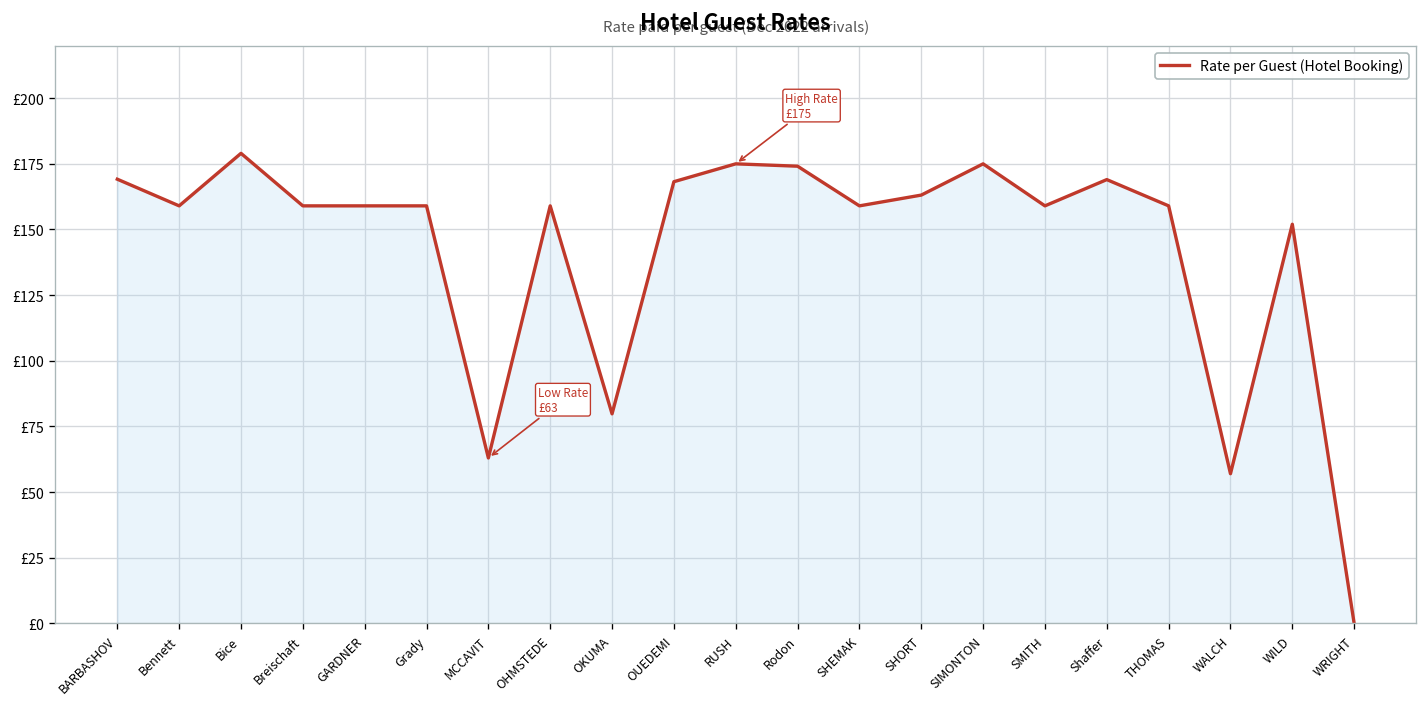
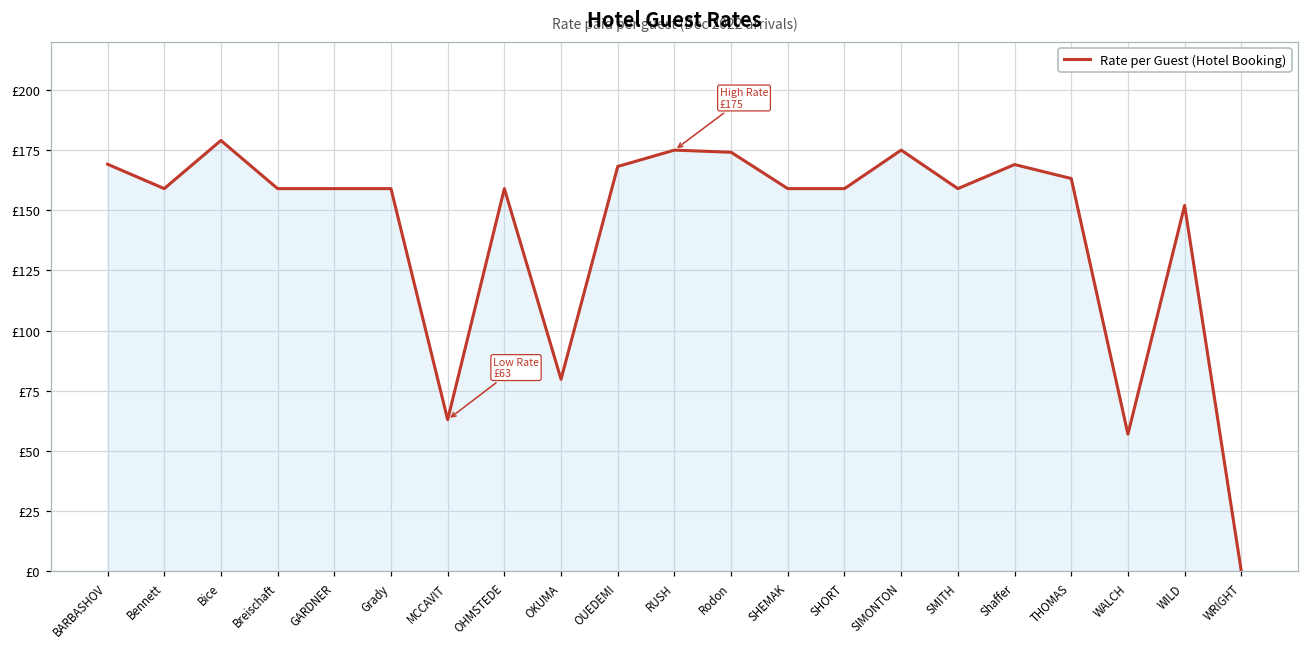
  {
    "BARBASHOV": "£169",
    "Bennett": "£159",
    "Bice": "£179",
    "Breischaft": "£159",
    "GARDNER": "£159",
    "Grady": "£159",
    "OHMSTEDE": "£159",
    "OKUMA": "£80",
    "OUEDEMI": "£168",
    "SHEMAK": "£159",
-   "SHORT": "£163",
+   "SHORT": "£159",
    "SIMONTON": "£175",
    "SMITH": "£159",
    "Shaffer": "£169",
-   "THOMAS": "£159",
+   "THOMAS": "£163",
    "WALCH": "£57",
    "WILD": "£152",
    "WRIGHT": "£0"
  }
